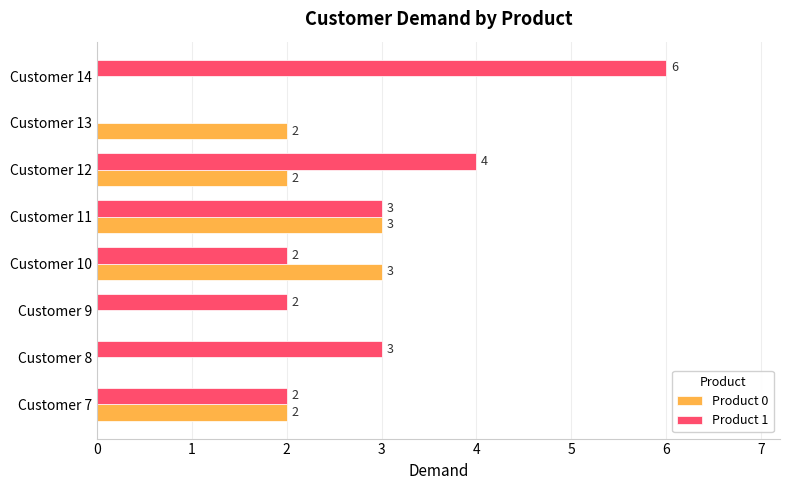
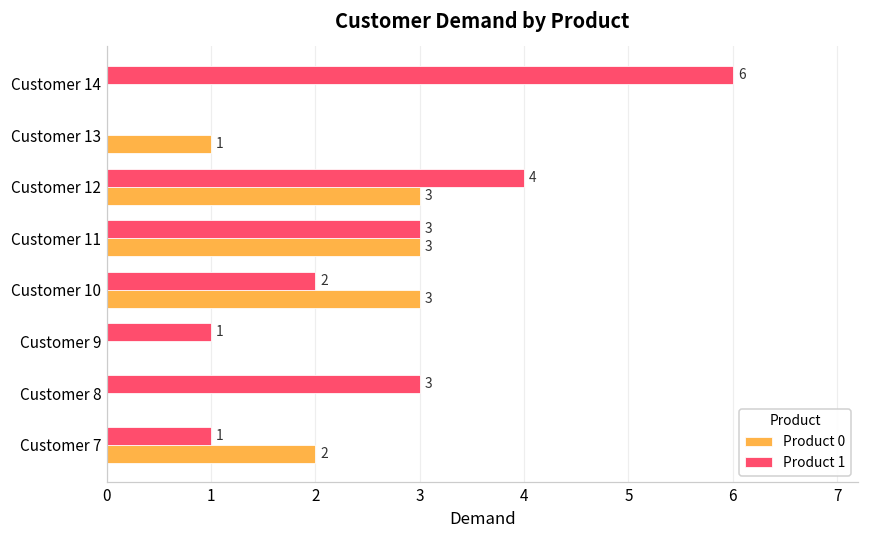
  {
    "Product 0": {
-     "Customer 13": 2,
-     "Customer 12": 2,
+     "Customer 13": 1,
+     "Customer 12": 3,
      "Customer 11": 3,
      "Customer 10": 3,
      "Customer 7": 2
    },
    "Product 1": {
      "Customer 14": 6,
      "Customer 12": 4,
      "Customer 11": 3,
      "Customer 10": 2,
-     "Customer 9": 2,
+     "Customer 9": 1,
      "Customer 8": 3,
-     "Customer 7": 2
+     "Customer 7": 1
    }
  }
